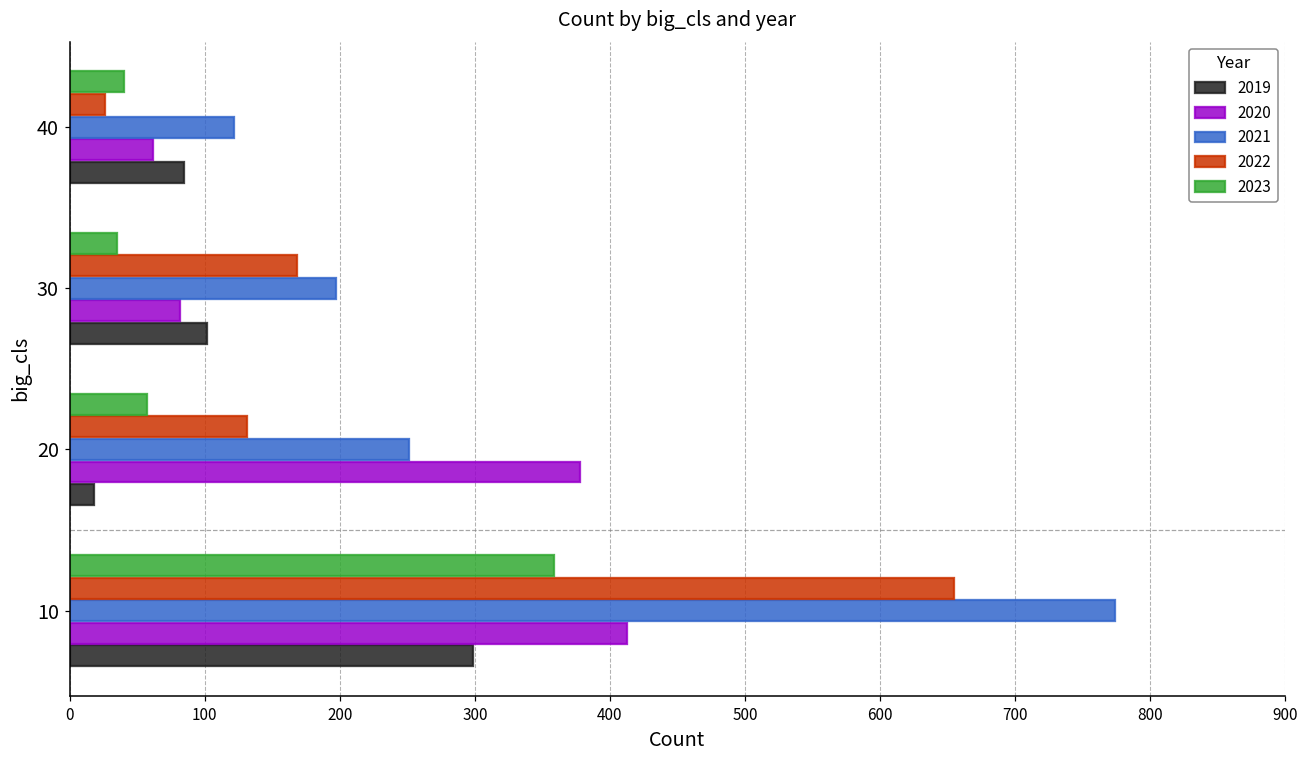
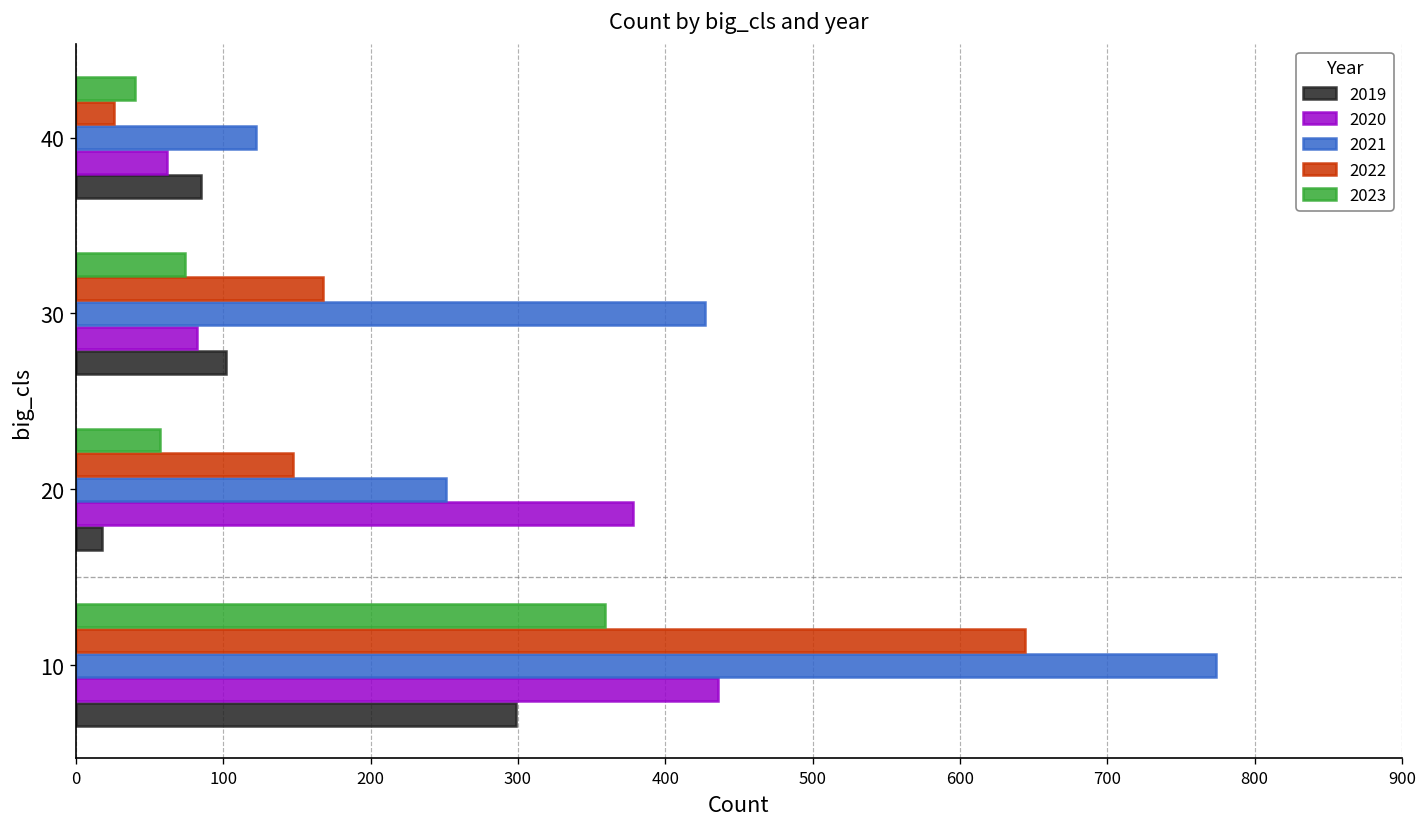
  {
    "2019": {
      "40": 85,
      "30": 102,
      "20": 18,
      "10": 299
    },
    "2020": {
      "40": 62,
      "30": 82,
      "20": 378,
-     "10": 413
+     "10": 436
    },
    "2021": {
      "40": 122,
-     "30": 197,
+     "30": 427,
      "20": 251,
      "10": 774
    },
    "2022": {
      "40": 26,
      "30": 168,
-     "20": 131,
-     "10": 655
+     "20": 147,
+     "10": 644
    },
    "2023": {
      "40": 40,
-     "30": 35,
+     "30": 74,
      "20": 57,
      "10": 359
    }
  }
